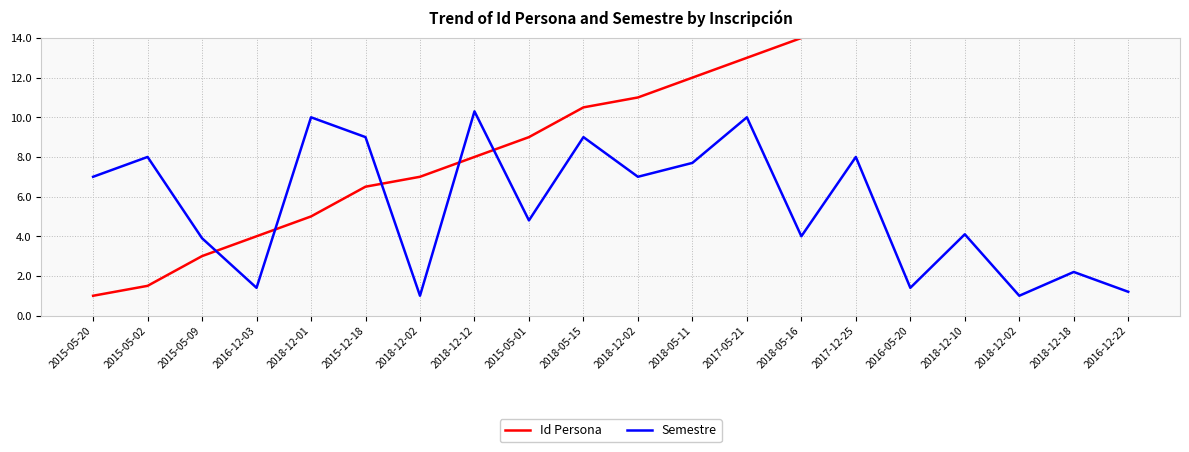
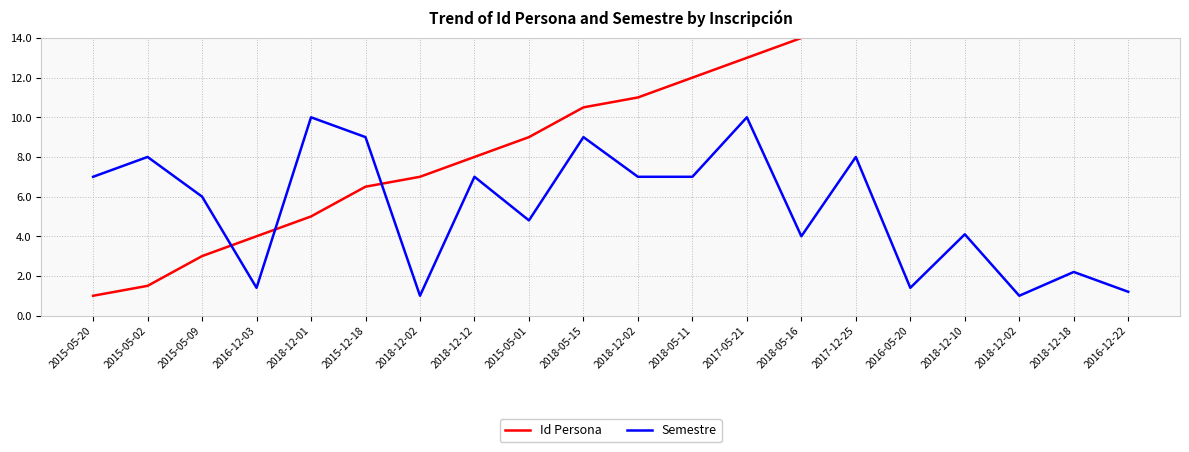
  {
    "Id Persona": {
      "2015-05-20": 1.0,
      "2015-05-02": 1.5,
      "2015-05-09": 3.0,
      "2016-12-03": 4.0,
      "2018-12-01": 5.0,
      "2015-12-18": 6.5,
      "2018-12-12": 8.0,
      "2015-05-01": 9.0,
      "2018-05-15": 10.5,
      "2018-05-11": 12.0,
      "2017-05-21": 13.0,
      "2018-05-16": 14.0
    },
    "Semestre": {
      "2015-05-20": 7.0,
      "2015-05-02": 8.0,
-     "2015-05-09": 3.9,
+     "2015-05-09": 6.0,
      "2016-12-03": 1.4,
      "2018-12-01": 10.0,
      "2015-12-18": 9.0,
-     "2018-12-12": 10.3,
+     "2018-12-12": 7.0,
      "2015-05-01": 4.8,
      "2018-05-15": 9.0,
-     "2018-05-11": 7.7,
+     "2018-05-11": 7.0,
      "2017-05-21": 10.0,
      "2018-05-16": 4.0,
      "2017-12-25": 8.0,
      "2016-05-20": 1.4,
      "2018-12-10": 4.1,
      "2018-12-18": 2.2,
      "2016-12-22": 1.2
    }
  }
